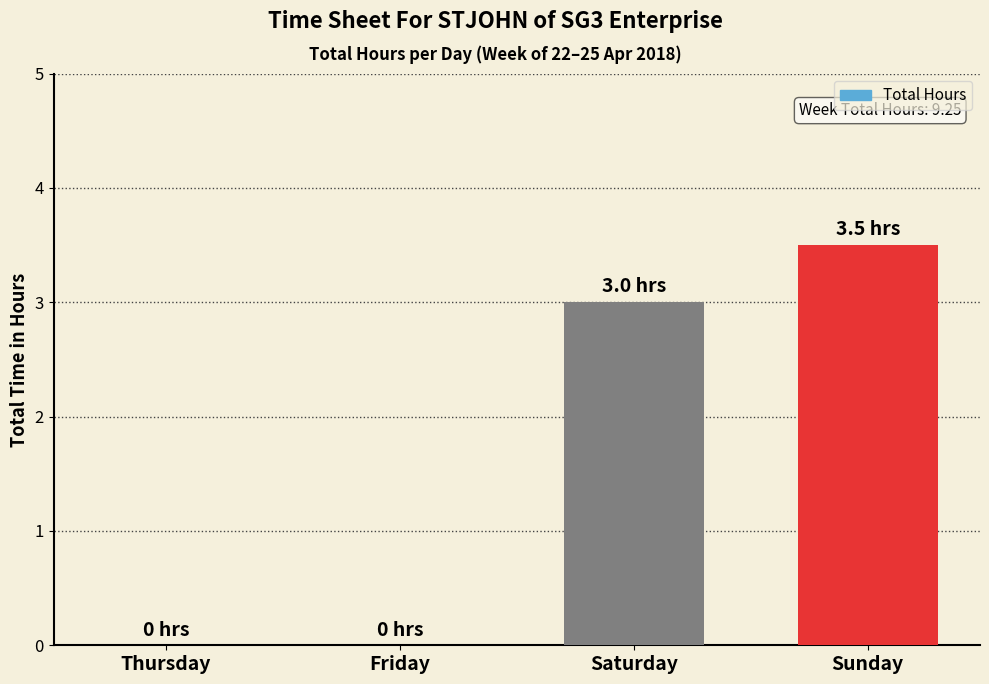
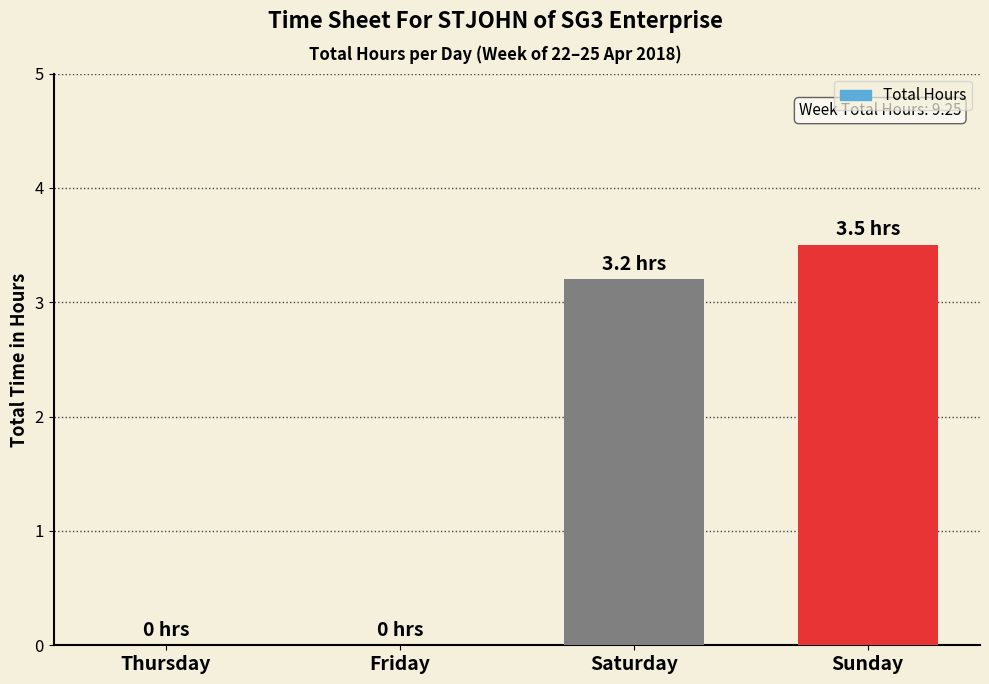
  {
    "Thursday": 0,
    "Friday": 0,
-   "Saturday": 3.0,
+   "Saturday": 3.2,
    "Sunday": 3.5
  }
